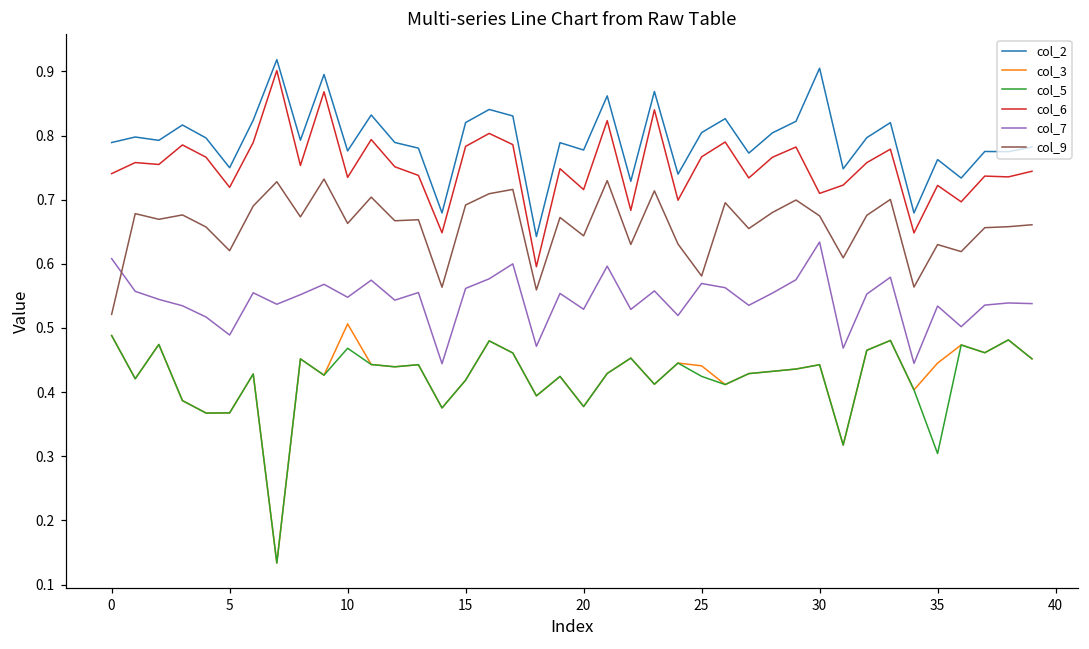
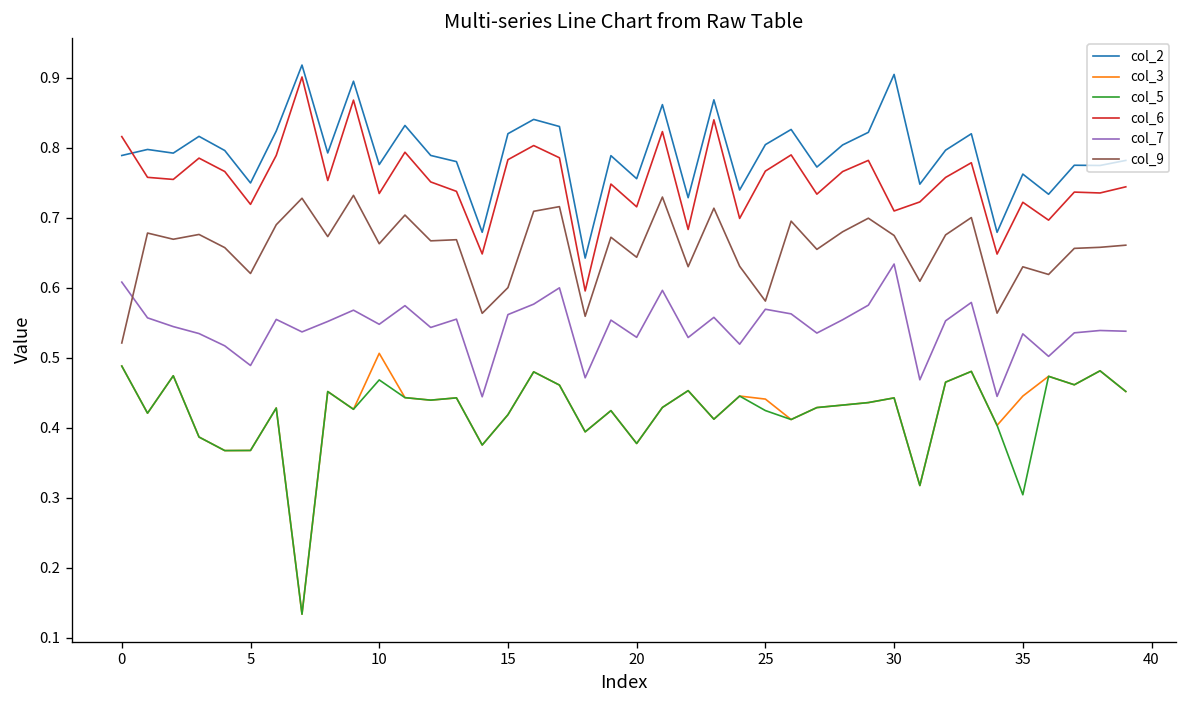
  {
    "col_2": {
      "0": 0.79,
      "5": 0.75,
      "10": 0.78,
      "15": 0.82,
-     "20": 0.78,
+     "20": 0.76,
      "25": 0.80,
      "30": 0.90,
      "35": 0.76
    },
    "col_3": {
      "10": 0.51,
      "25": 0.44,
      "35": 0.45
    },
    "col_5": {
      "10": 0.47,
      "25": 0.42,
      "35": 0.30
    },
    "col_6": {
-     "0": 0.74,
+     "0": 0.82,
      "5": 0.72,
      "10": 0.73,
      "15": 0.78,
      "20": 0.72,
      "25": 0.77,
      "30": 0.71,
      "35": 0.72
    },
    "col_7": {
      "0": 0.61,
      "5": 0.49,
      "10": 0.55,
      "15": 0.56,
      "20": 0.53,
      "25": 0.57,
      "30": 0.63,
      "35": 0.53
    },
    "col_9": {
      "0": 0.52,
      "5": 0.62,
      "10": 0.66,
-     "15": 0.69,
+     "15": 0.60,
      "20": 0.64,
      "25": 0.58,
      "30": 0.67,
      "35": 0.63
    }
  }
